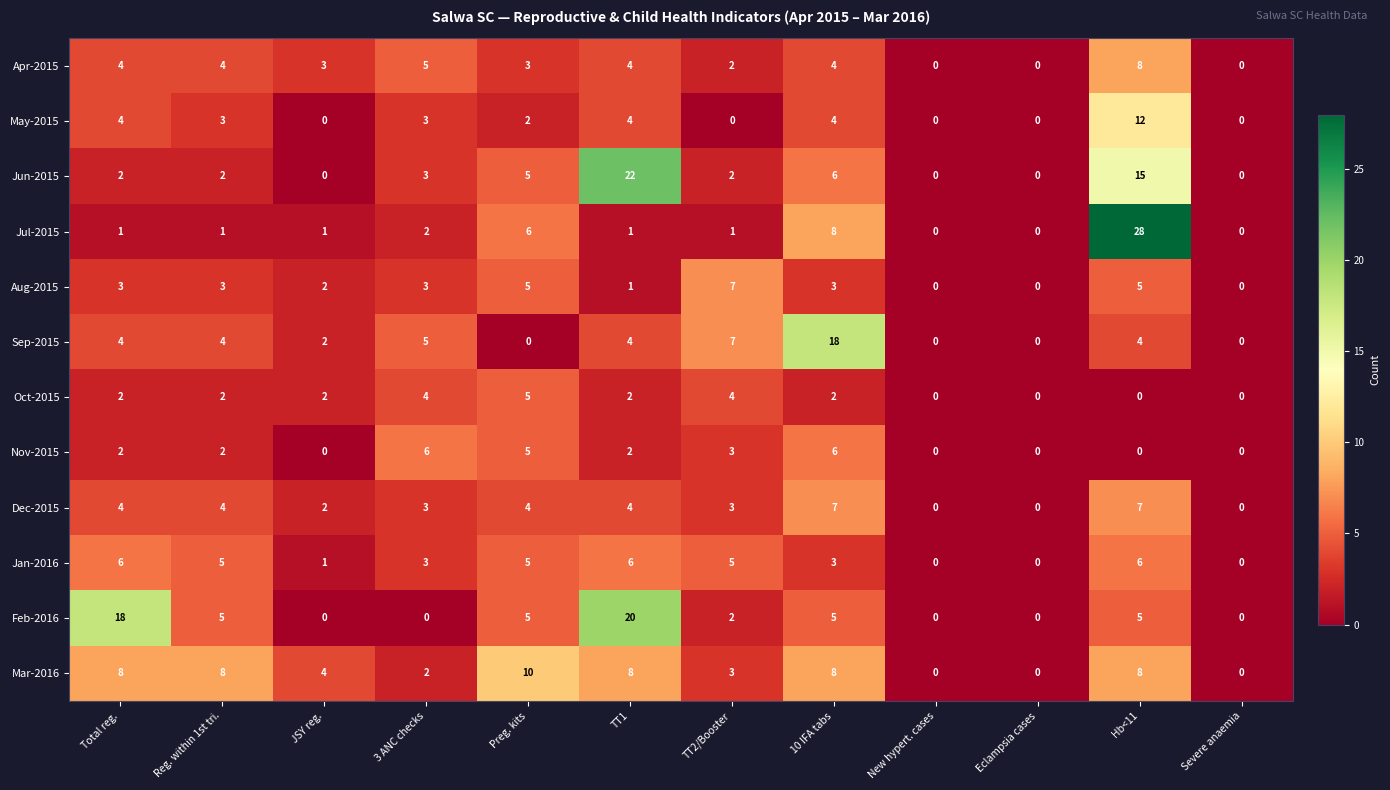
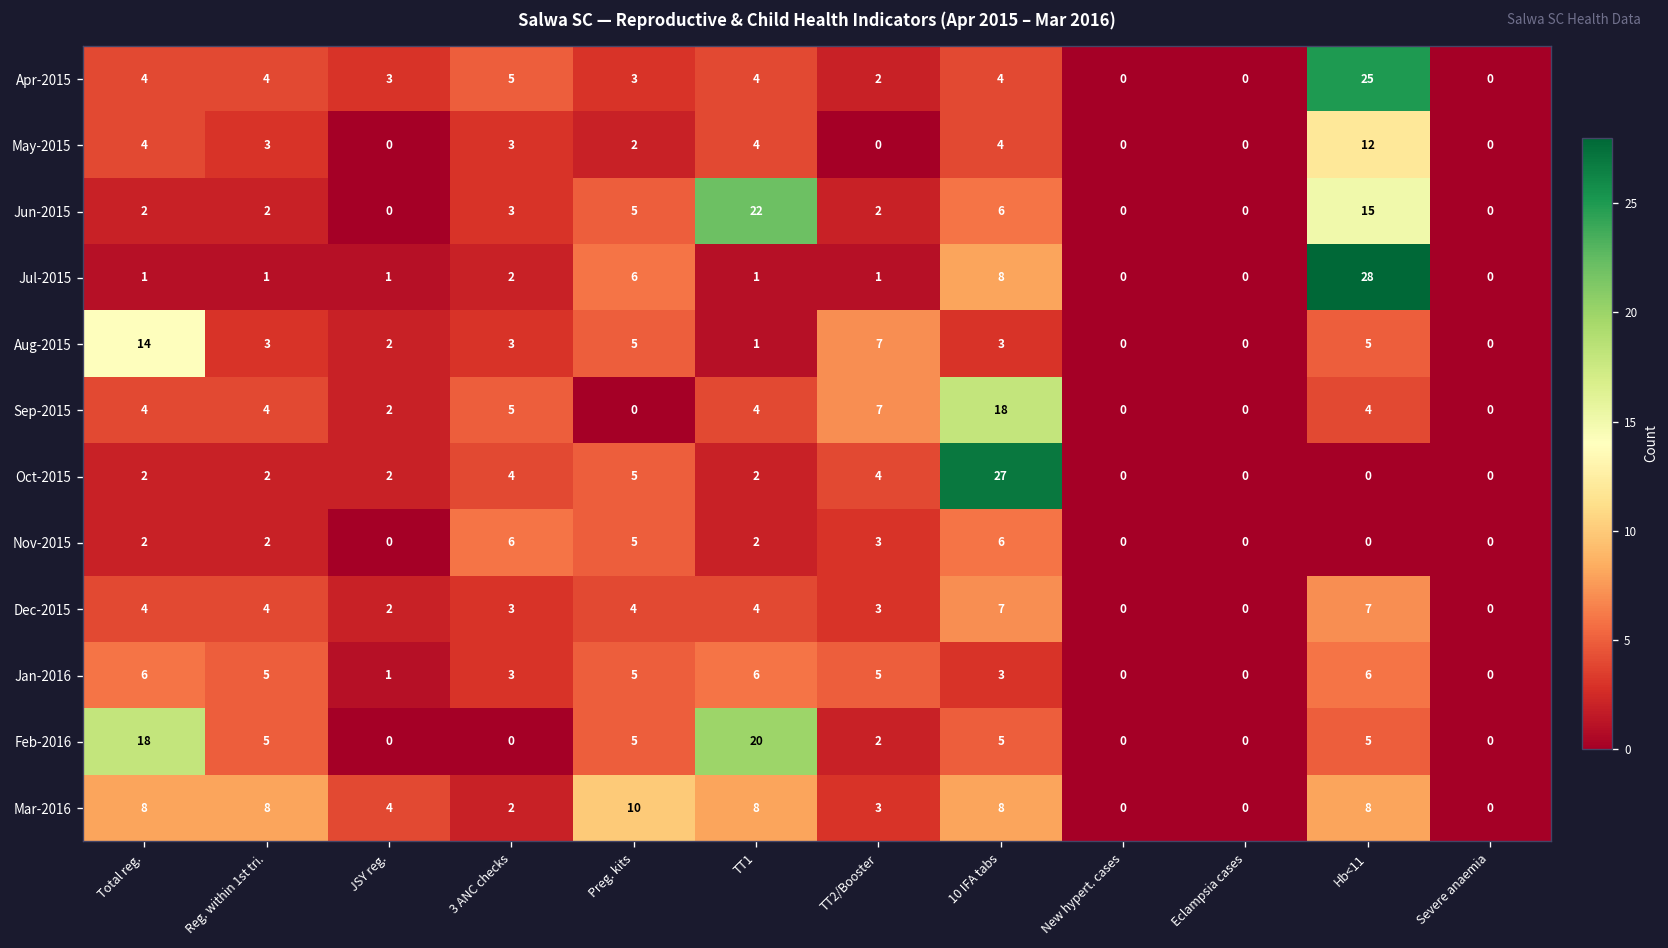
  {
    "Apr-2015": {
      "Total reg.": 4,
      "Reg. within 1st tri.": 4,
      "JSY reg.": 3,
      "3 ANC checks": 5,
      "Preg. kits": 3,
      "TT1": 4,
      "TT2/Booster": 2,
      "10 IFA tabs": 4,
      "New hypert. cases": 0,
      "Eclampsia cases": 0,
-     "Hb<11": 8,
+     "Hb<11": 25,
      "Severe anaemia": 0
    },
    "May-2015": {
      "Total reg.": 4,
      "Reg. within 1st tri.": 3,
      "JSY reg.": 0,
      "3 ANC checks": 3,
      "Preg. kits": 2,
      "TT1": 4,
      "TT2/Booster": 0,
      "10 IFA tabs": 4,
      "New hypert. cases": 0,
      "Eclampsia cases": 0,
      "Hb<11": 12,
      "Severe anaemia": 0
    },
    "Jun-2015": {
      "Total reg.": 2,
      "Reg. within 1st tri.": 2,
      "JSY reg.": 0,
      "3 ANC checks": 3,
      "Preg. kits": 5,
      "TT1": 22,
      "TT2/Booster": 2,
      "10 IFA tabs": 6,
      "New hypert. cases": 0,
      "Eclampsia cases": 0,
      "Hb<11": 15,
      "Severe anaemia": 0
    },
    "Jul-2015": {
      "Total reg.": 1,
      "Reg. within 1st tri.": 1,
      "JSY reg.": 1,
      "3 ANC checks": 2,
      "Preg. kits": 6,
      "TT1": 1,
      "TT2/Booster": 1,
      "10 IFA tabs": 8,
      "New hypert. cases": 0,
      "Eclampsia cases": 0,
      "Hb<11": 28,
      "Severe anaemia": 0
    },
    "Aug-2015": {
-     "Total reg.": 3,
+     "Total reg.": 14,
      "Reg. within 1st tri.": 3,
      "JSY reg.": 2,
      "3 ANC checks": 3,
      "Preg. kits": 5,
      "TT1": 1,
      "TT2/Booster": 7,
      "10 IFA tabs": 3,
      "New hypert. cases": 0,
      "Eclampsia cases": 0,
      "Hb<11": 5,
      "Severe anaemia": 0
    },
    "Sep-2015": {
      "Total reg.": 4,
      "Reg. within 1st tri.": 4,
      "JSY reg.": 2,
      "3 ANC checks": 5,
      "Preg. kits": 0,
      "TT1": 4,
      "TT2/Booster": 7,
      "10 IFA tabs": 18,
      "New hypert. cases": 0,
      "Eclampsia cases": 0,
      "Hb<11": 4,
      "Severe anaemia": 0
    },
    "Oct-2015": {
      "Total reg.": 2,
      "Reg. within 1st tri.": 2,
      "JSY reg.": 2,
      "3 ANC checks": 4,
      "Preg. kits": 5,
      "TT1": 2,
      "TT2/Booster": 4,
-     "10 IFA tabs": 2,
+     "10 IFA tabs": 27,
      "New hypert. cases": 0,
      "Eclampsia cases": 0,
      "Hb<11": 0,
      "Severe anaemia": 0
    },
    "Nov-2015": {
      "Total reg.": 2,
      "Reg. within 1st tri.": 2,
      "JSY reg.": 0,
      "3 ANC checks": 6,
      "Preg. kits": 5,
      "TT1": 2,
      "TT2/Booster": 3,
      "10 IFA tabs": 6,
      "New hypert. cases": 0,
      "Eclampsia cases": 0,
      "Hb<11": 0,
      "Severe anaemia": 0
    },
    "Dec-2015": {
      "Total reg.": 4,
      "Reg. within 1st tri.": 4,
      "JSY reg.": 2,
      "3 ANC checks": 3,
      "Preg. kits": 4,
      "TT1": 4,
      "TT2/Booster": 3,
      "10 IFA tabs": 7,
      "New hypert. cases": 0,
      "Eclampsia cases": 0,
      "Hb<11": 7,
      "Severe anaemia": 0
    },
    "Jan-2016": {
      "Total reg.": 6,
      "Reg. within 1st tri.": 5,
      "JSY reg.": 1,
      "3 ANC checks": 3,
      "Preg. kits": 5,
      "TT1": 6,
      "TT2/Booster": 5,
      "10 IFA tabs": 3,
      "New hypert. cases": 0,
      "Eclampsia cases": 0,
      "Hb<11": 6,
      "Severe anaemia": 0
    },
    "Feb-2016": {
      "Total reg.": 18,
      "Reg. within 1st tri.": 5,
      "JSY reg.": 0,
      "3 ANC checks": 0,
      "Preg. kits": 5,
      "TT1": 20,
      "TT2/Booster": 2,
      "10 IFA tabs": 5,
      "New hypert. cases": 0,
      "Eclampsia cases": 0,
      "Hb<11": 5,
      "Severe anaemia": 0
    },
    "Mar-2016": {
      "Total reg.": 8,
      "Reg. within 1st tri.": 8,
      "JSY reg.": 4,
      "3 ANC checks": 2,
      "Preg. kits": 10,
      "TT1": 8,
      "TT2/Booster": 3,
      "10 IFA tabs": 8,
      "New hypert. cases": 0,
      "Eclampsia cases": 0,
      "Hb<11": 8,
      "Severe anaemia": 0
    }
  }
